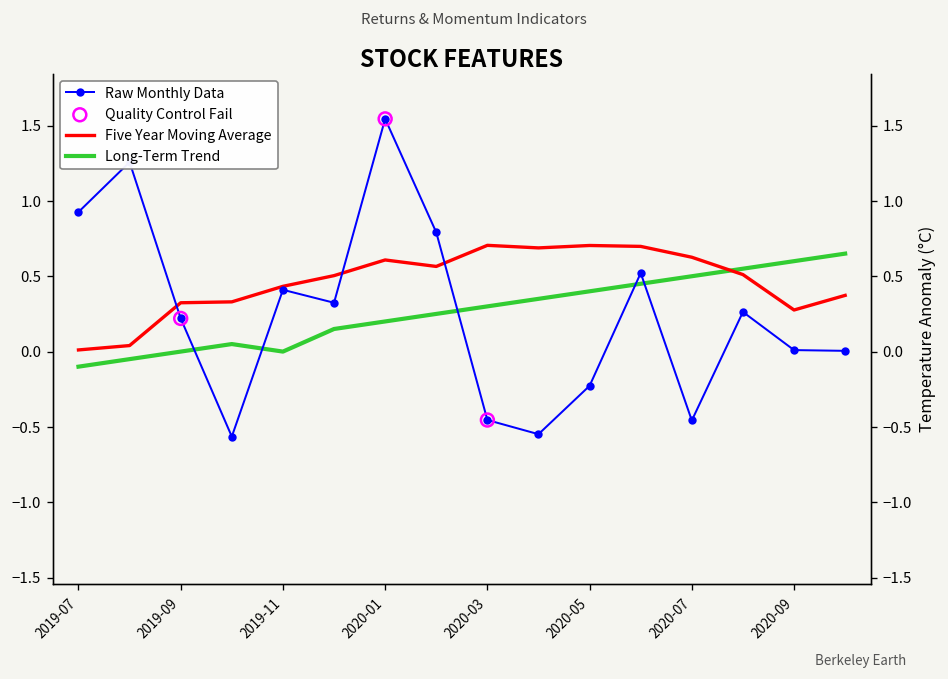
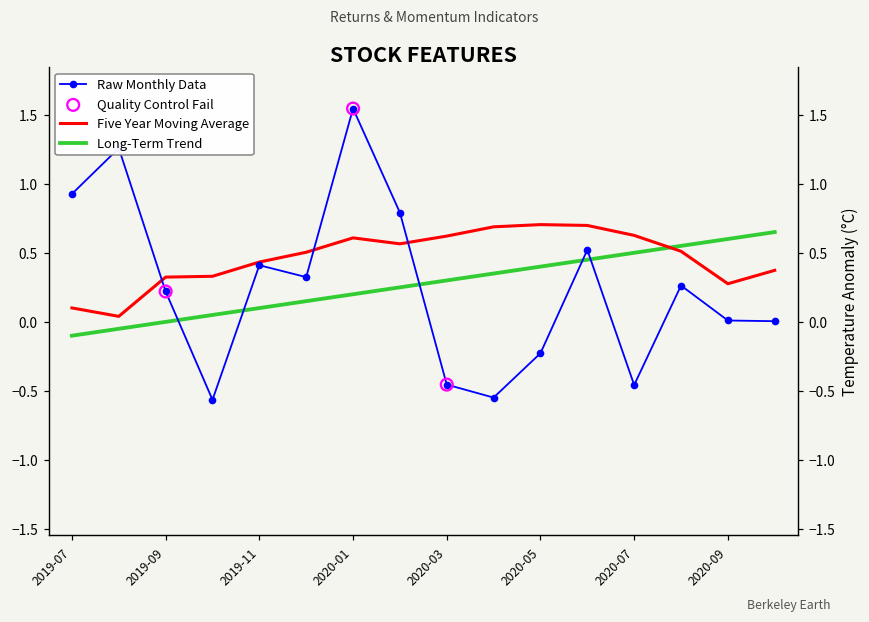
  {
    "Raw Monthly Data": {
      "2019-07": 0.93,
      "2019-11": 0.41,
      "2020-05": -0.23,
      "2020-07": -0.46,
      "2020-09": 0.01
    },
    "Five Year Moving Average": {
-     "2019-07": 0.01,
+     "2019-07": 0.10,
      "2019-09": 0.32,
      "2019-11": 0.43,
      "2020-01": 0.61,
-     "2020-03": 0.71,
+     "2020-03": 0.62,
      "2020-05": 0.70,
      "2020-07": 0.63,
      "2020-09": 0.28
    },
    "Long-Term Trend": {
      "2019-07": -0.1,
      "2019-09": 0.0,
-     "2019-11": 0.0,
+     "2019-11": 0.1,
      "2020-01": 0.2,
      "2020-03": 0.3,
      "2020-05": 0.4,
      "2020-07": 0.5,
      "2020-09": 0.6
    }
  }
